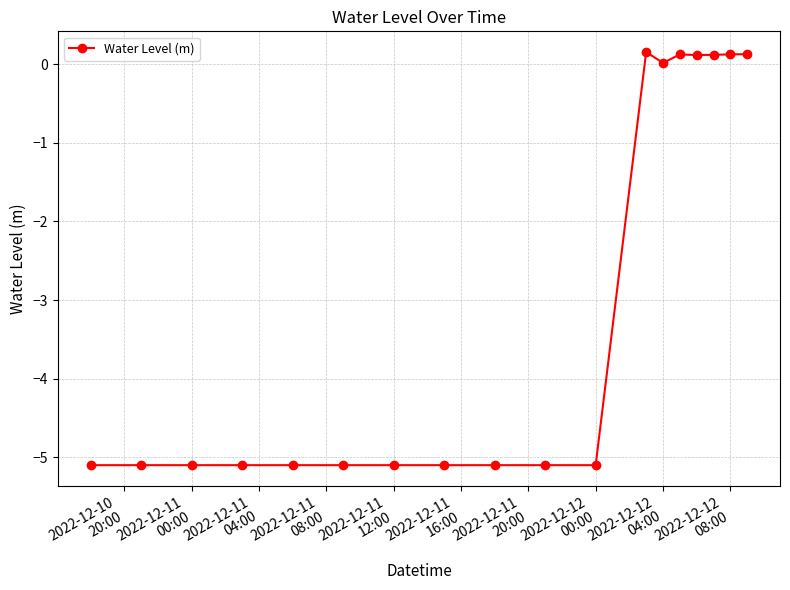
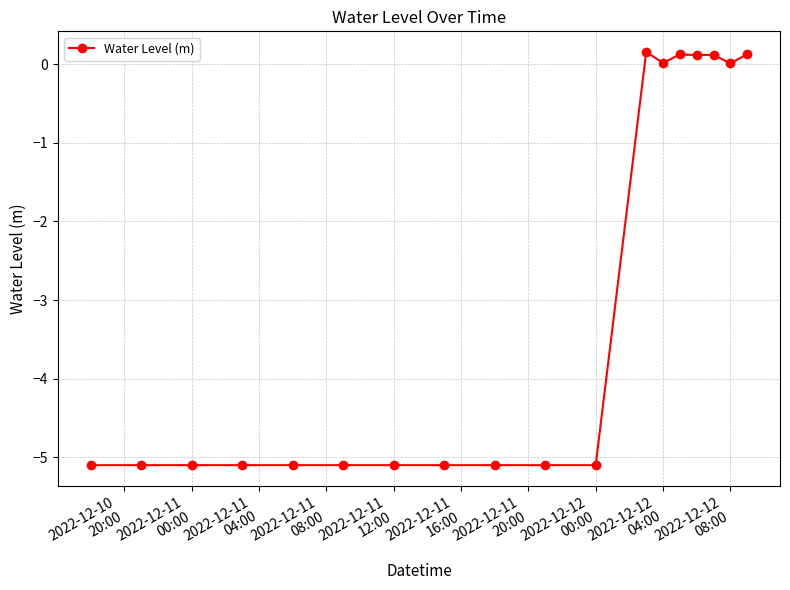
  {
    "2022-12-11 00:00": -5.1,
    "2022-12-11 12:00": -5.1,
    "2022-12-12 00:00": -5.1,
    "2022-12-12 04:00": 0.0,
-   "2022-12-12 08:00": 0.1
+   "2022-12-12 08:00": 0.0
  }
